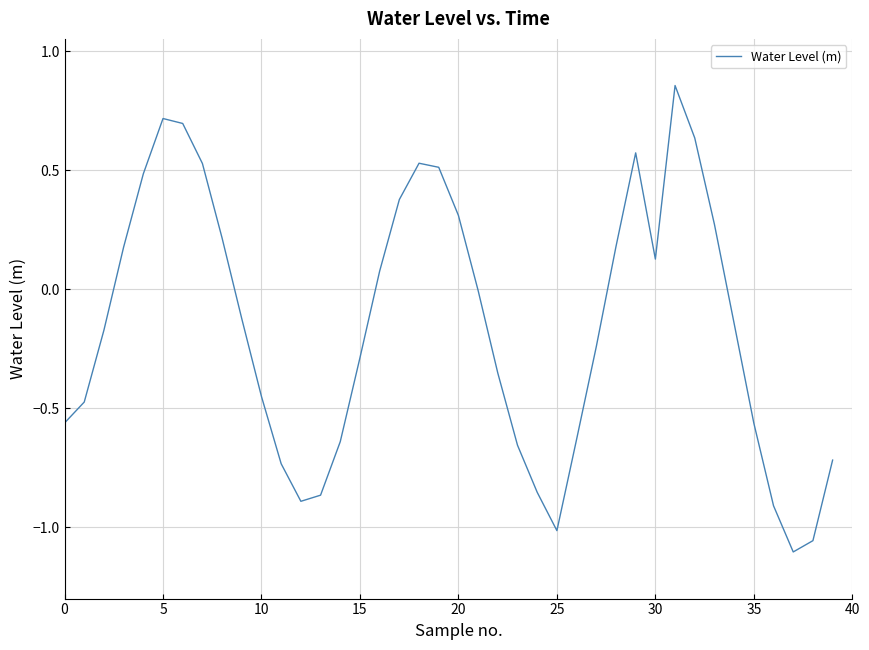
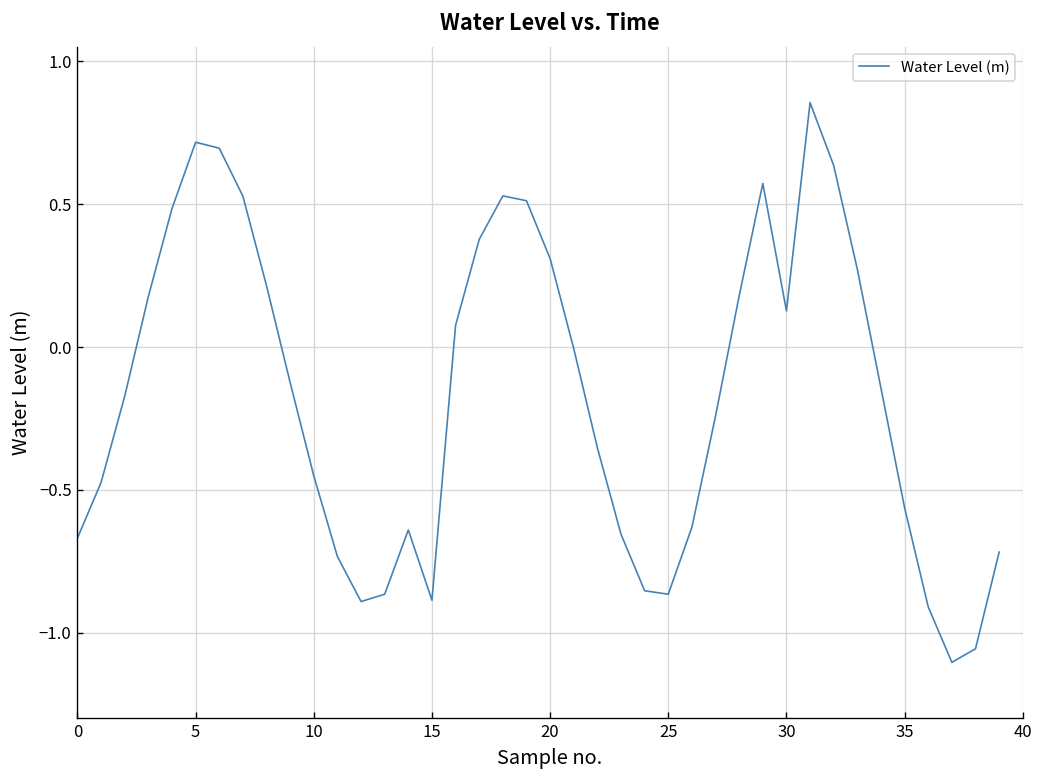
  {
-   "0": -0.56,
+   "0": -0.67,
    "5": 0.72,
    "10": -0.45,
-   "15": -0.29,
+   "15": -0.89,
    "20": 0.31,
-   "25": -1.01,
+   "25": -0.87,
    "30": 0.13,
    "35": -0.56
  }
